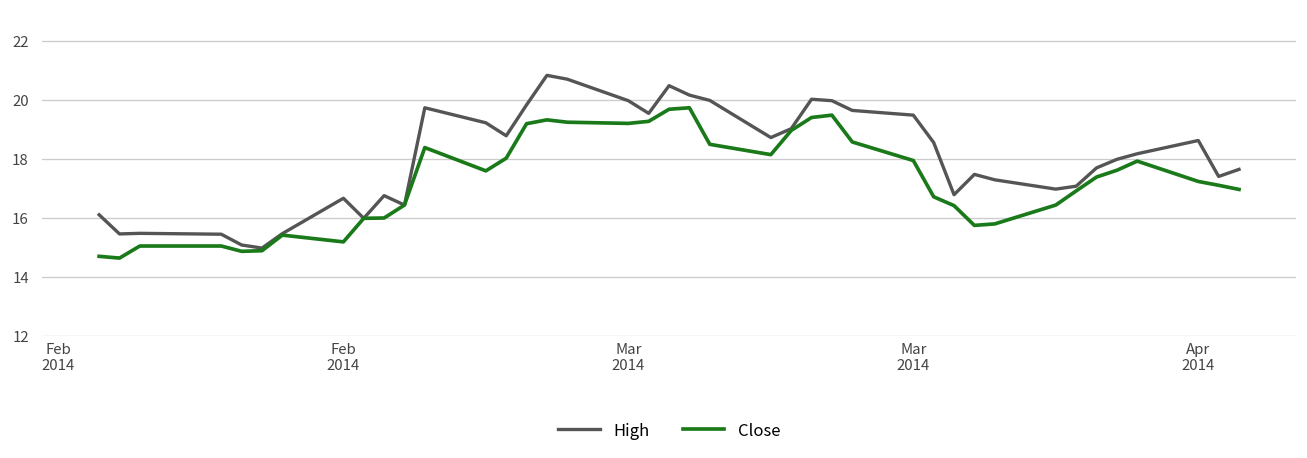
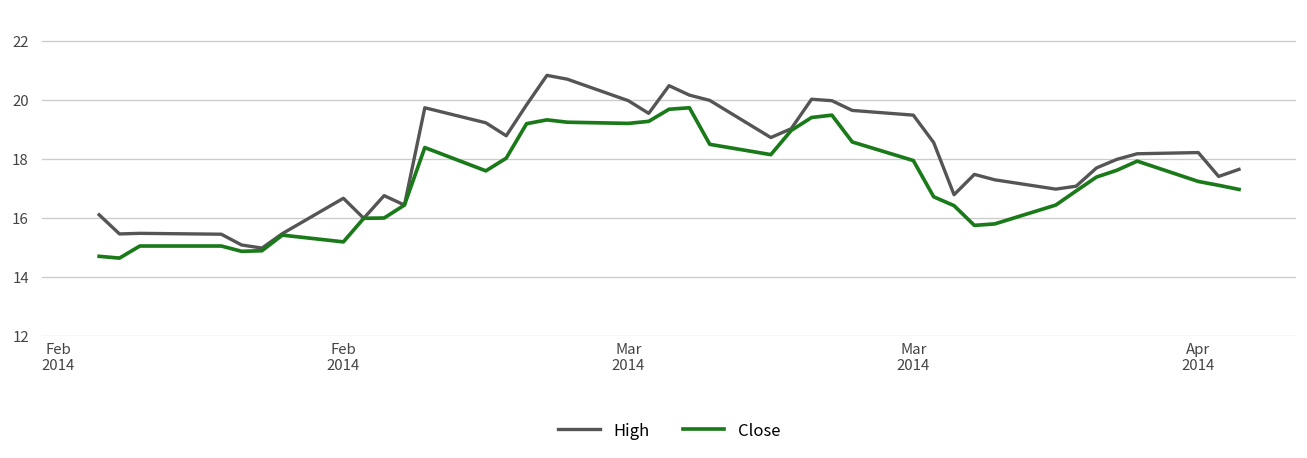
  {
    "High": {
      "Feb 2014": 16.7,
-     "Apr 2014": 18.6
+     "Apr 2014": 18.2
    },
    "Close": {
      "Feb 2014": 15.2,
      "Apr 2014": 17.3
    }
  }
